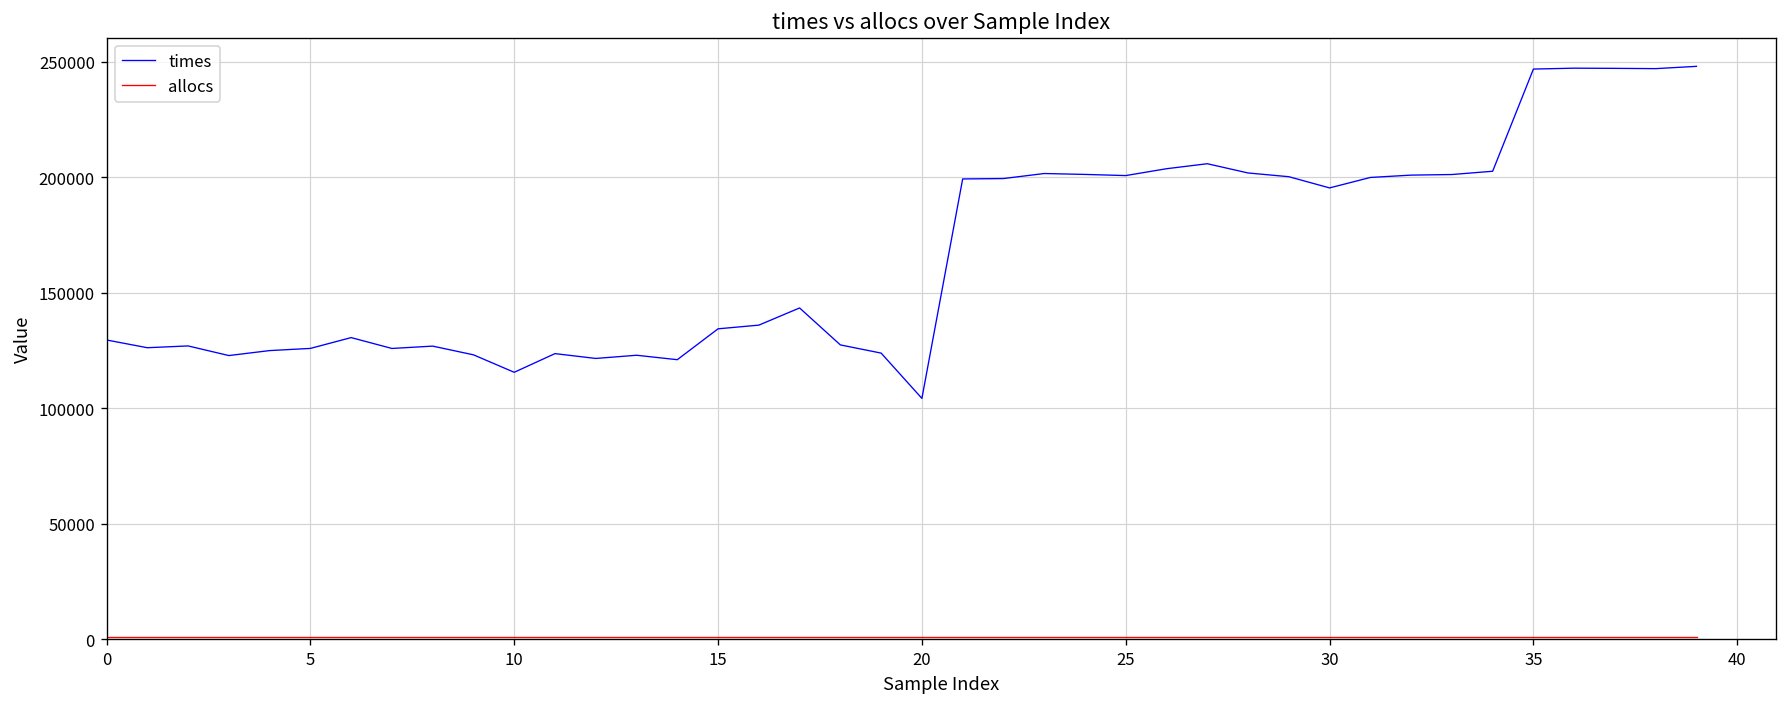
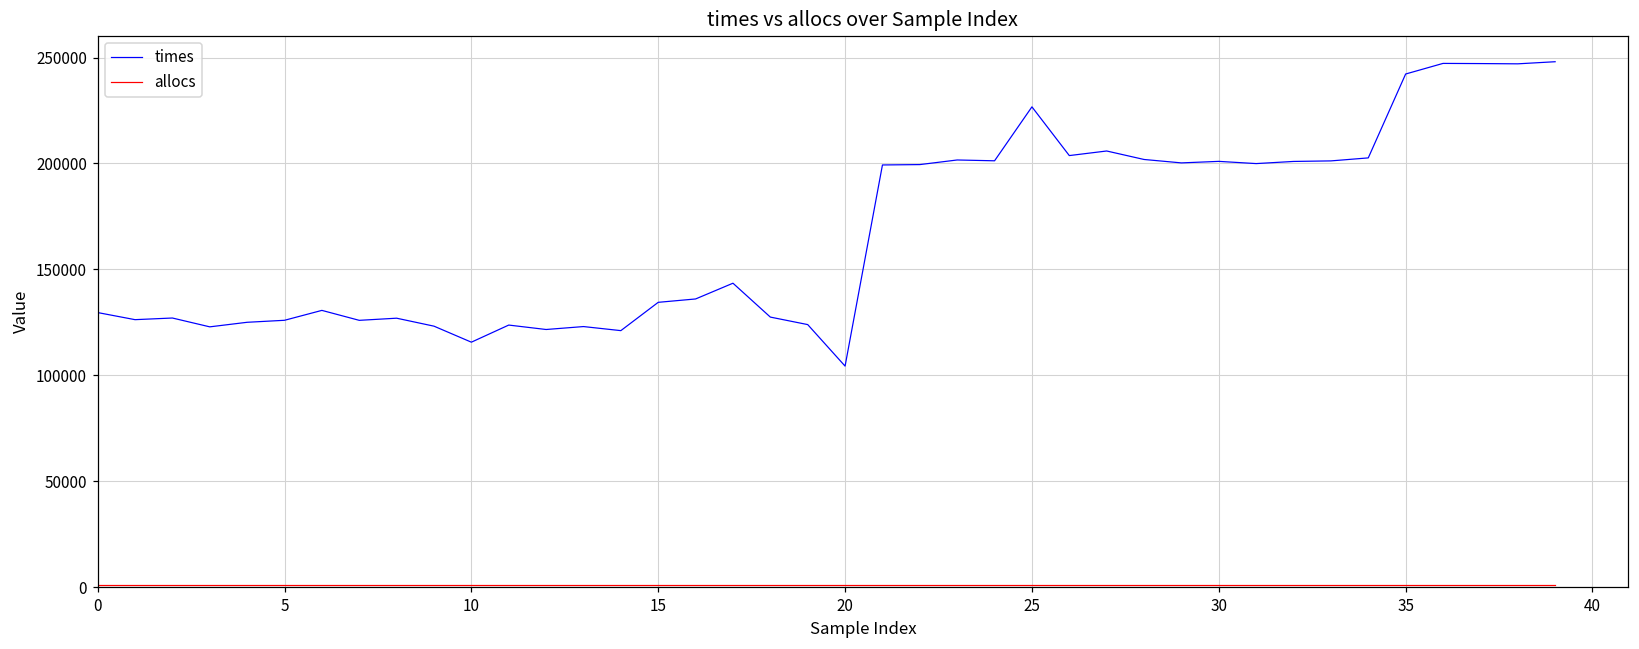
  {
    "times": {
      "0": 130000,
      "5": 126000,
      "10": 116000,
      "15": 134000,
      "20": 104000,
-     "25": 201000,
-     "30": 195000,
-     "35": 247000
+     "25": 227000,
+     "30": 201000,
+     "35": 242000
    },
    "allocs": {
      "0": 1000,
      "5": 1000,
      "10": 1000,
      "15": 1000,
      "20": 1000,
      "25": 1000,
      "30": 1000,
      "35": 1000
    }
  }
